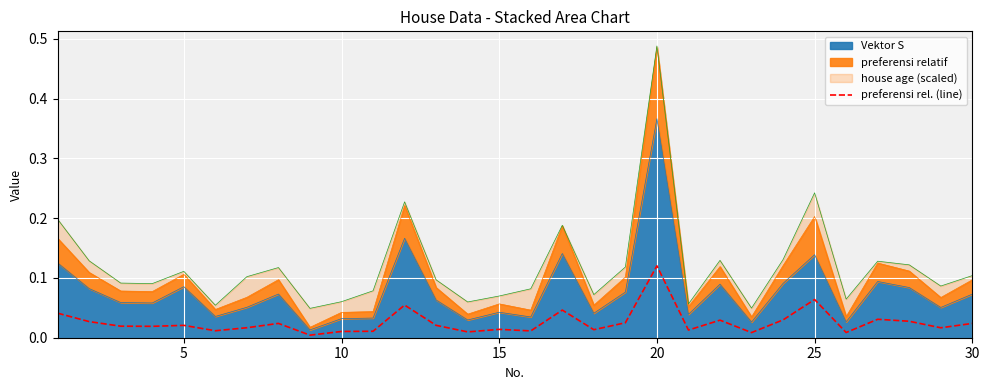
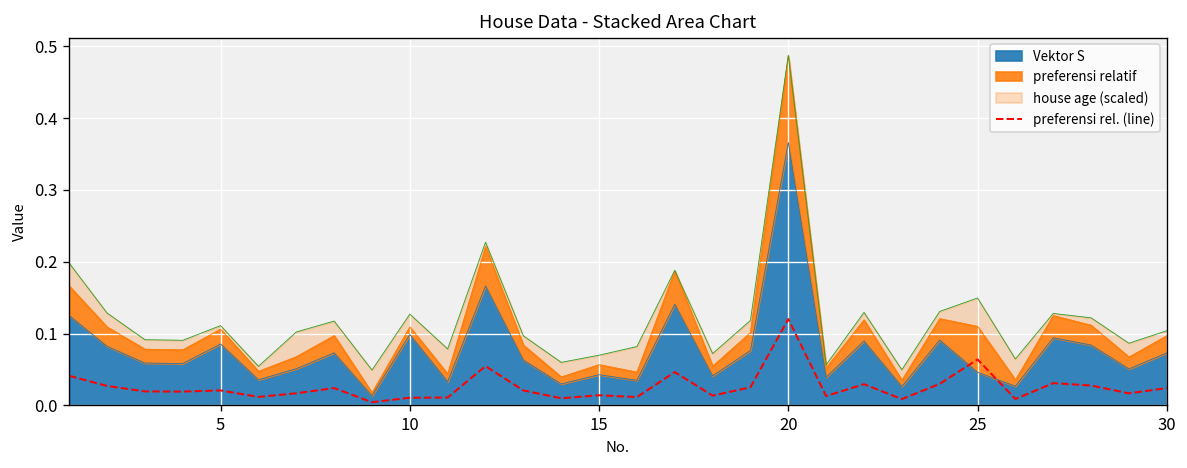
  {
    "Vektor S": {
      "5": 0.09,
-     "10": 0.03,
+     "10": 0.10,
      "15": 0.04,
      "20": 0.37,
-     "25": 0.14,
+     "25": 0.05,
      "30": 0.07
    },
    "preferensi rel. (line)": {
      "5": 0.02,
      "10": 0.01,
      "15": 0.01,
      "20": 0.12,
      "25": 0.06,
      "30": 0.02
    }
  }
